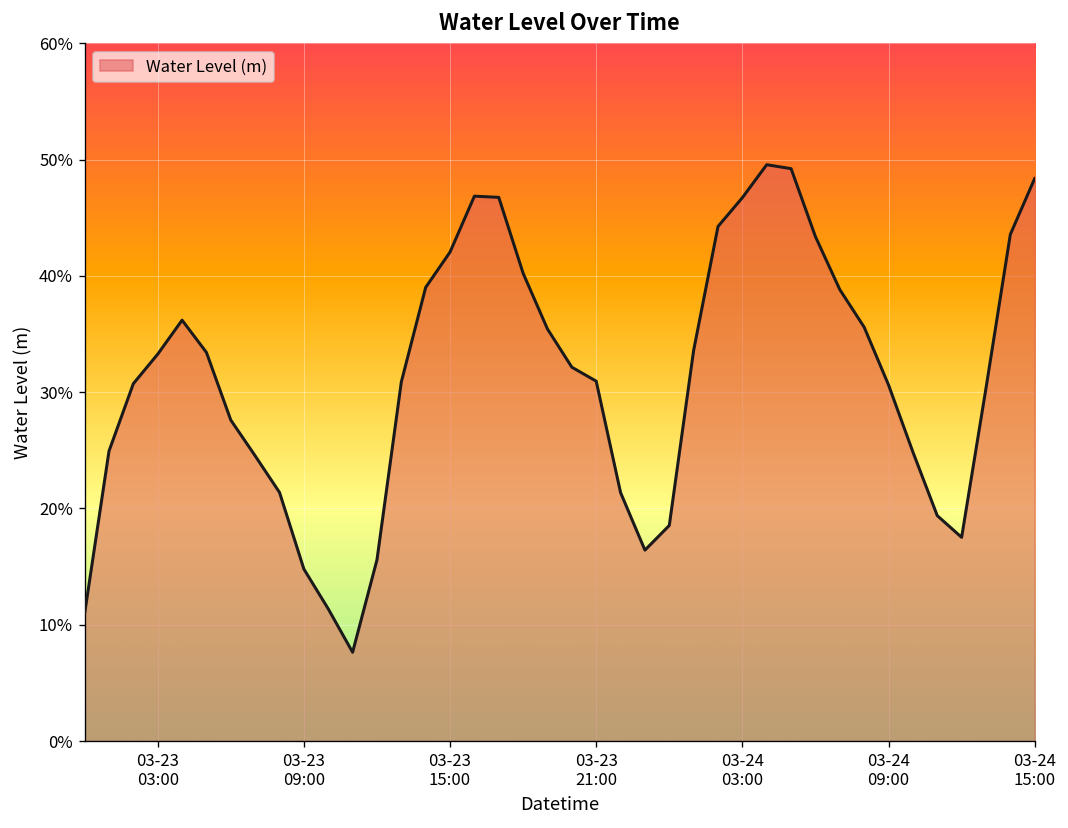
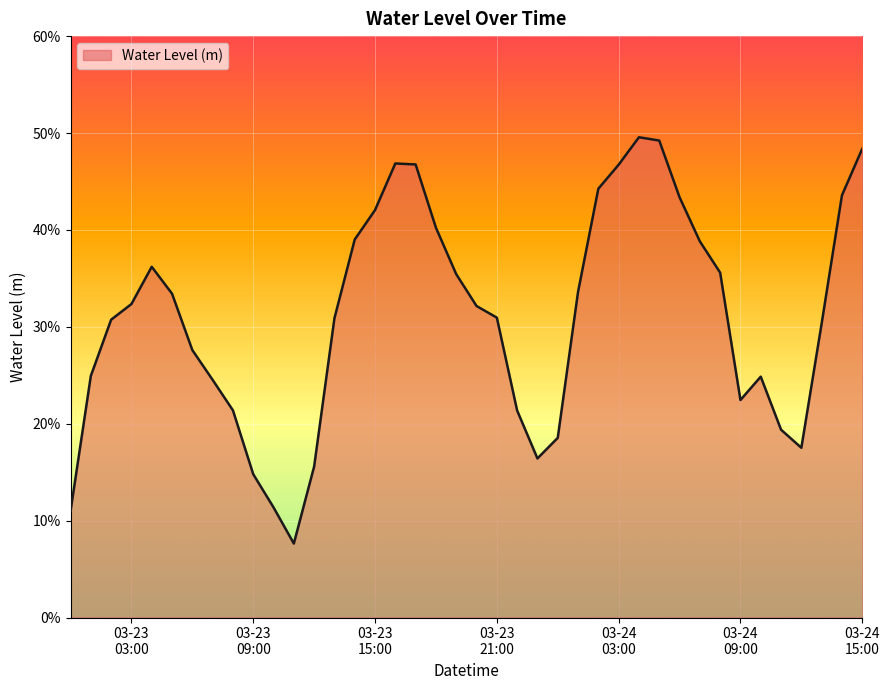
  {
-   "03-23 03:00": "33%",
+   "03-23 03:00": "32%",
    "03-23 09:00": "15%",
    "03-23 15:00": "42%",
    "03-23 21:00": "31%",
    "03-24 03:00": "47%",
-   "03-24 09:00": "31%",
+   "03-24 09:00": "22%",
    "03-24 15:00": "48%"
  }
